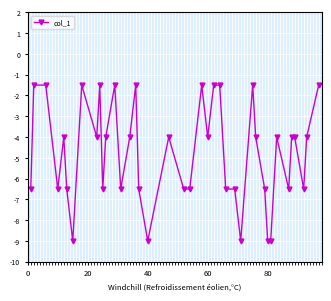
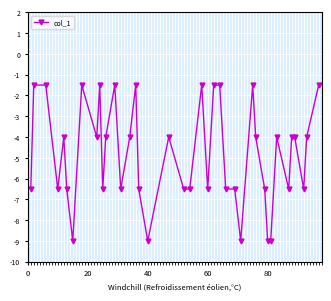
  {
    "40": -9.0,
-   "60": -4.0,
+   "60": -6.5,
    "80": -9.0
  }
